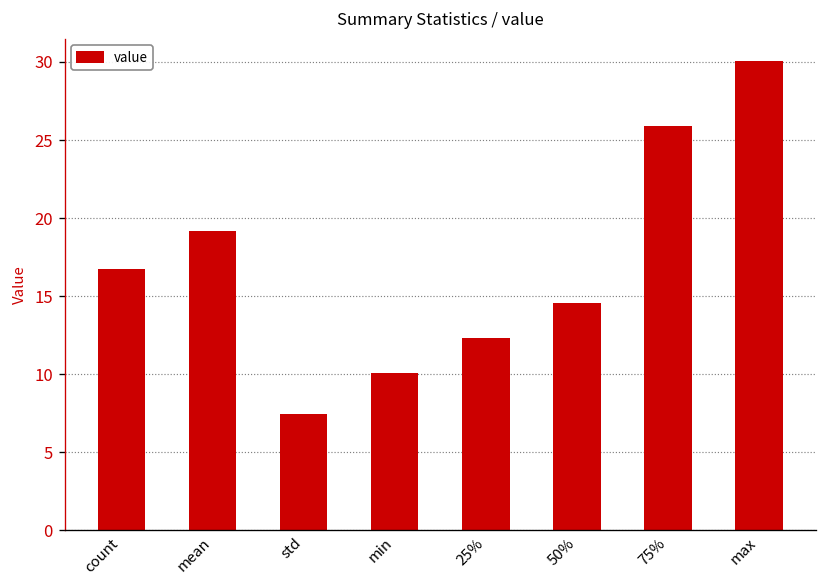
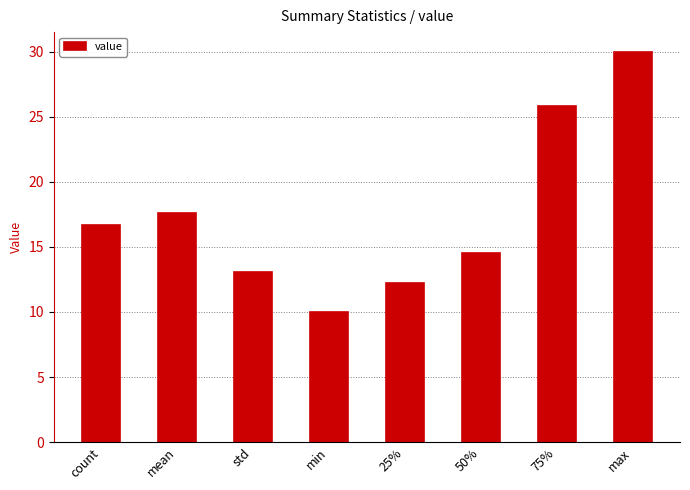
  {
    "count": 16.7,
-   "mean": 19.1,
-   "std": 7.4,
+   "mean": 17.6,
+   "std": 13.1,
    "min": 10.0,
    "25%": 12.3,
    "50%": 14.5,
    "75%": 25.8,
    "max": 30.0
  }
